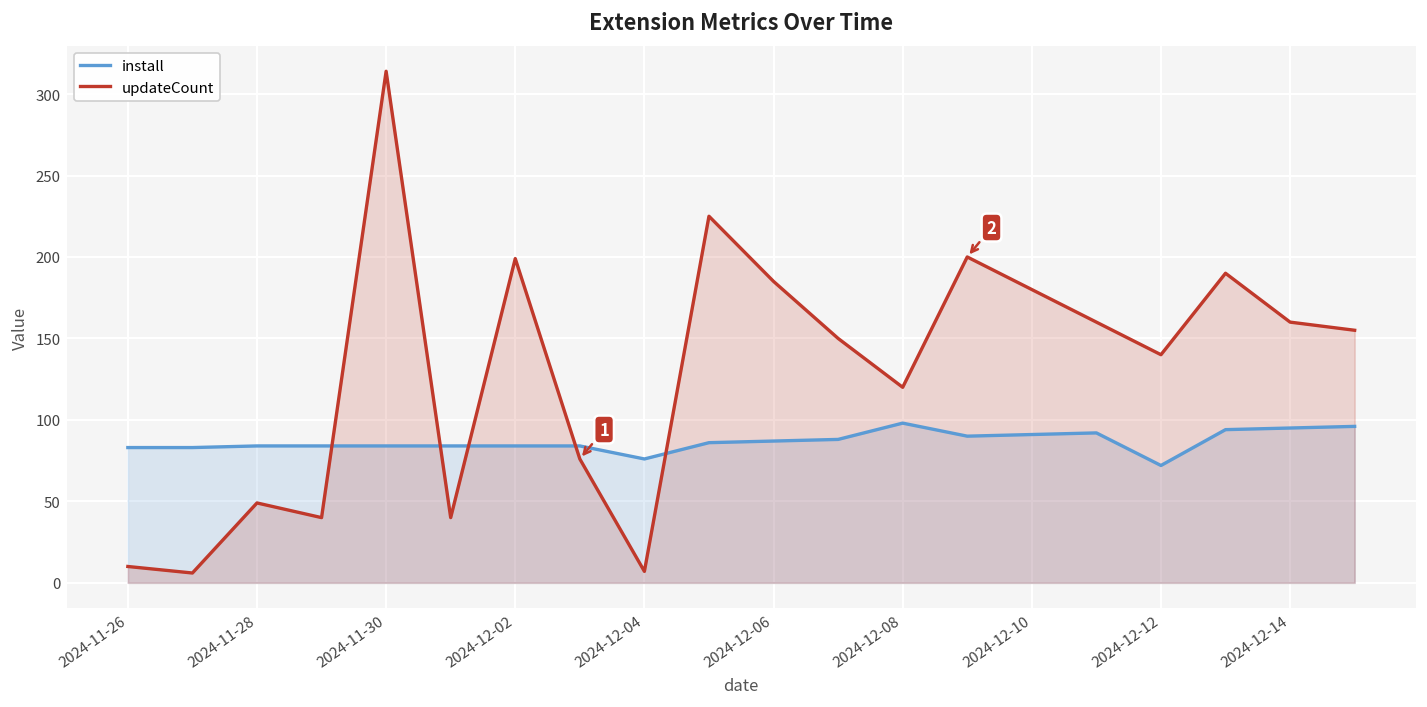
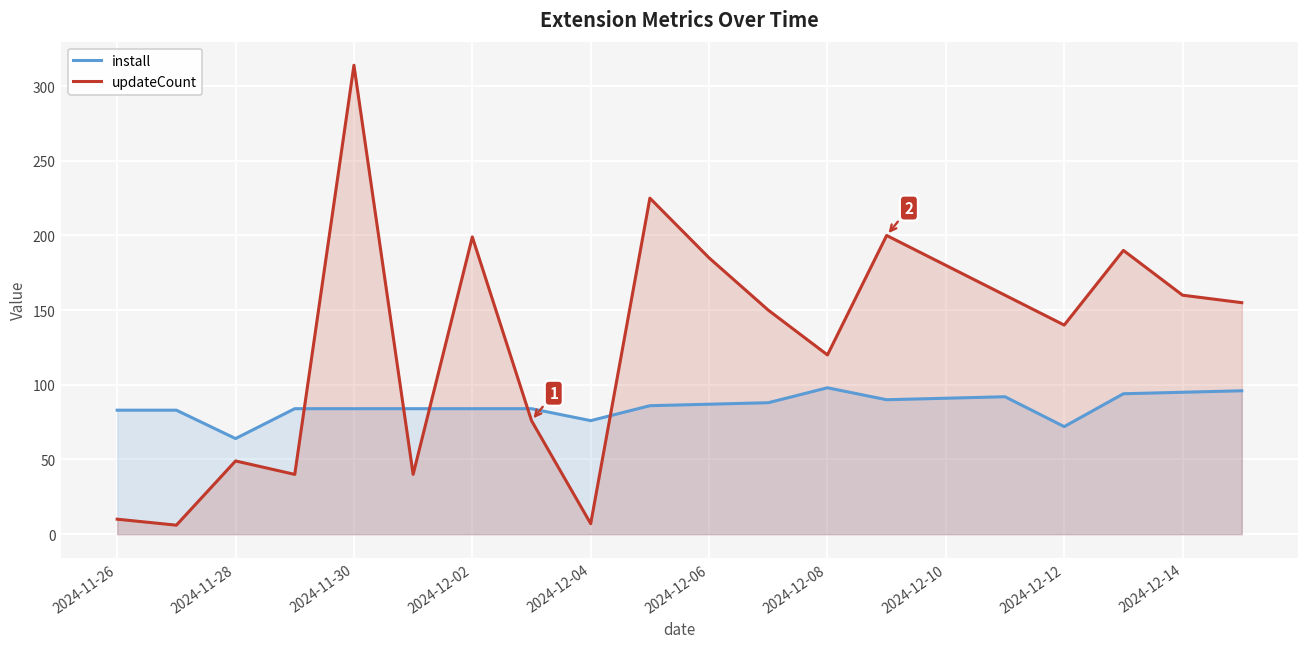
  {
    "install": {
      "2024-11-26": 83,
-     "2024-11-28": 84,
+     "2024-11-28": 64,
      "2024-11-30": 84,
      "2024-12-02": 84,
      "2024-12-04": 76,
      "2024-12-06": 87,
      "2024-12-08": 98,
      "2024-12-10": 91,
      "2024-12-12": 72,
      "2024-12-14": 95
    },
    "updateCount": {
      "2024-11-26": 10,
      "2024-11-28": 49,
      "2024-11-30": 314,
      "2024-12-02": 199,
      "2024-12-04": 7,
      "2024-12-06": 185,
      "2024-12-08": 120,
      "2024-12-10": 180,
      "2024-12-12": 140,
      "2024-12-14": 160
    }
  }
